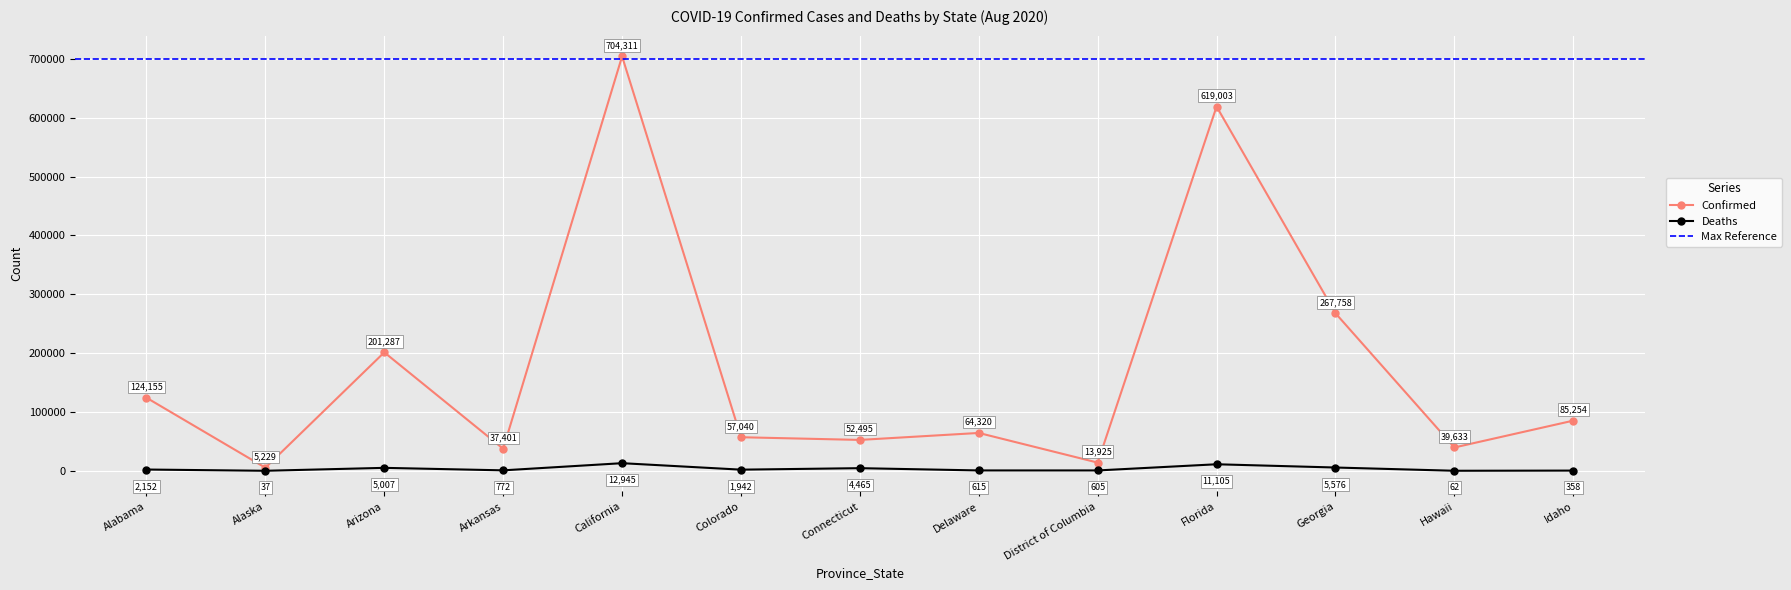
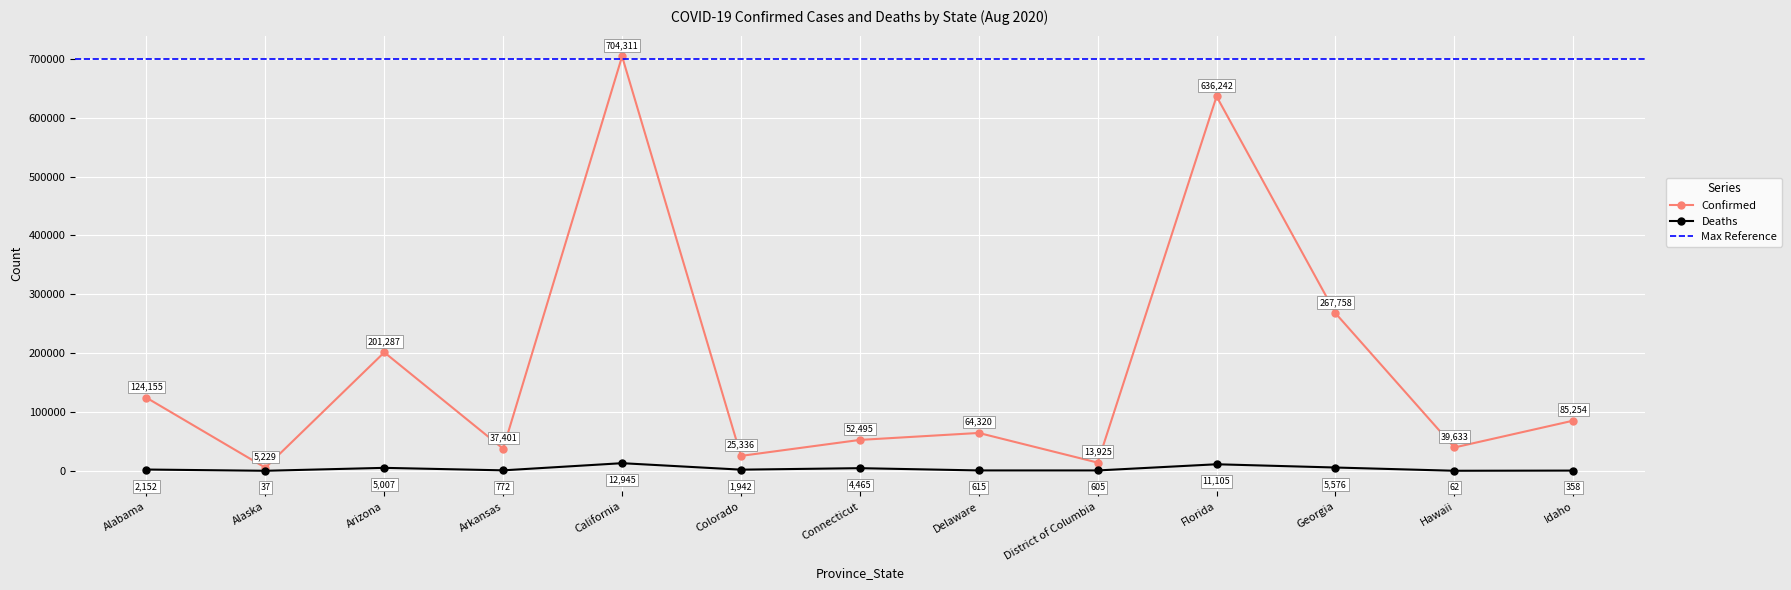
  {
    "Confirmed": {
-     "Colorado": "57,040",
-     "Florida": "619,003"
+     "Colorado": "25,336",
+     "Florida": "636,242"
    }
  }
